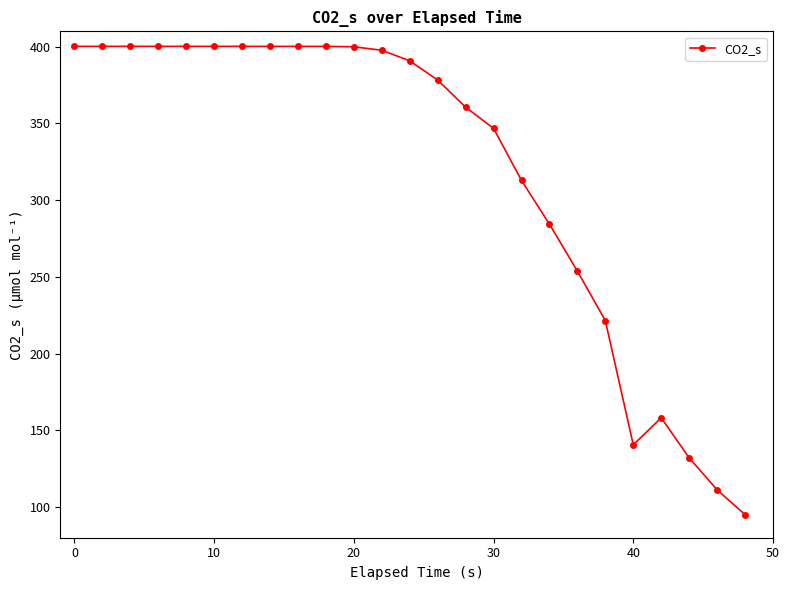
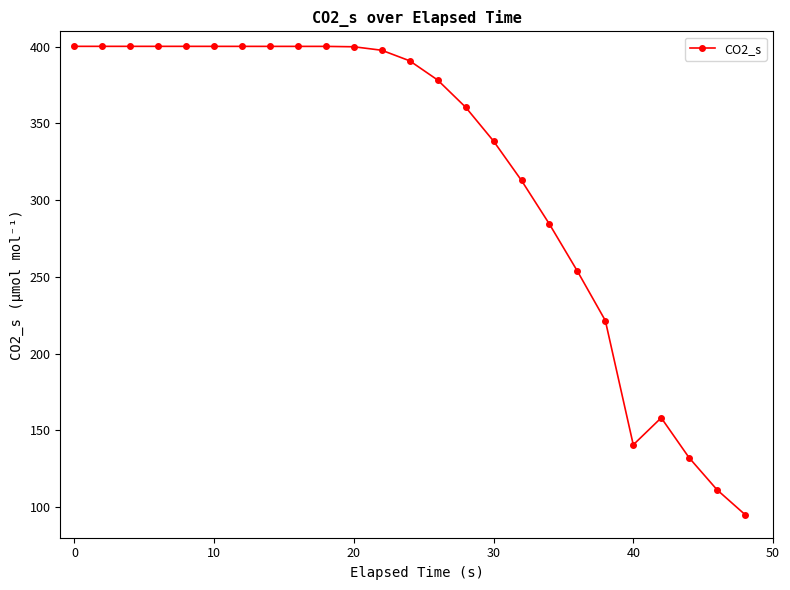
  {
    "0": 400,
    "10": 400,
    "20": 400,
-   "30": 347,
+   "30": 338,
    "40": 141
  }
